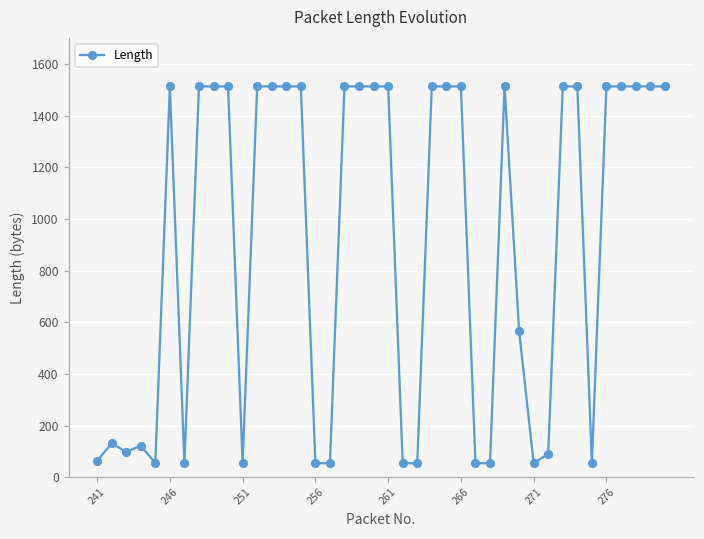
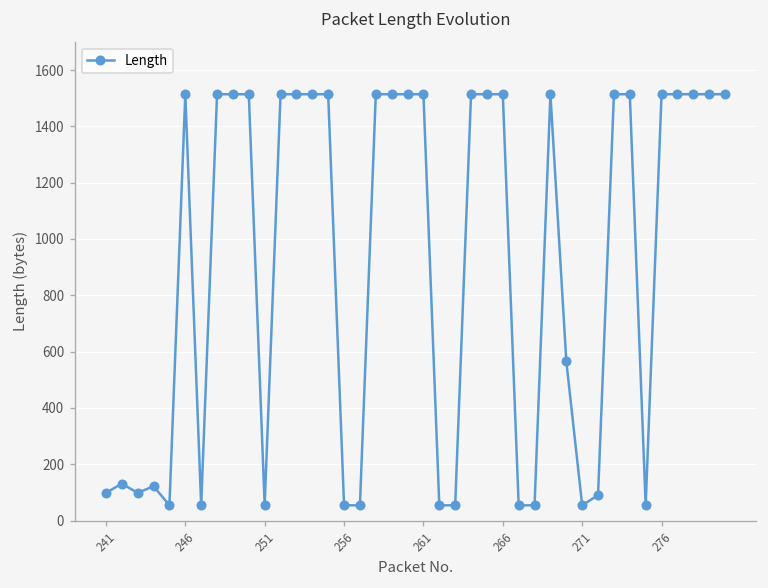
  {
-   "241": 60,
+   "241": 100,
    "246": 1510,
    "251": 50,
    "256": 50,
    "261": 1510,
    "266": 1510,
    "271": 50,
    "276": 1510
  }
